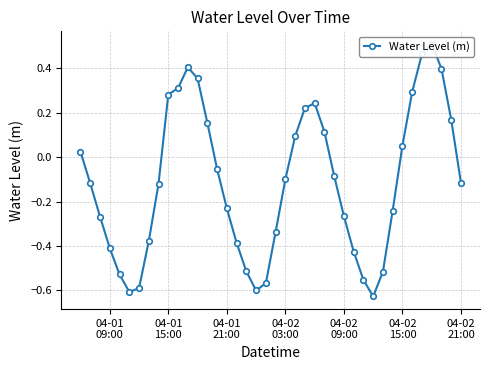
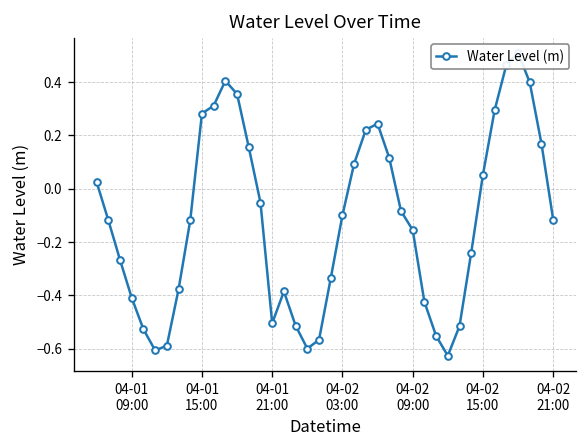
  {
    "04-01 09:00": -0.41,
    "04-01 15:00": 0.28,
-   "04-01 21:00": -0.23,
+   "04-01 21:00": -0.50,
    "04-02 03:00": -0.10,
-   "04-02 09:00": -0.27,
+   "04-02 09:00": -0.15,
    "04-02 15:00": 0.05,
    "04-02 21:00": -0.12
  }
